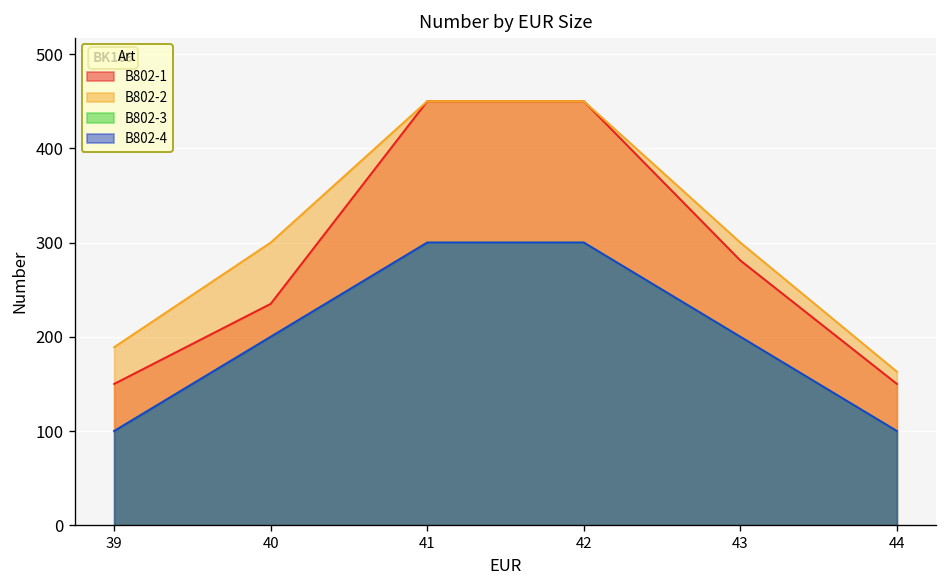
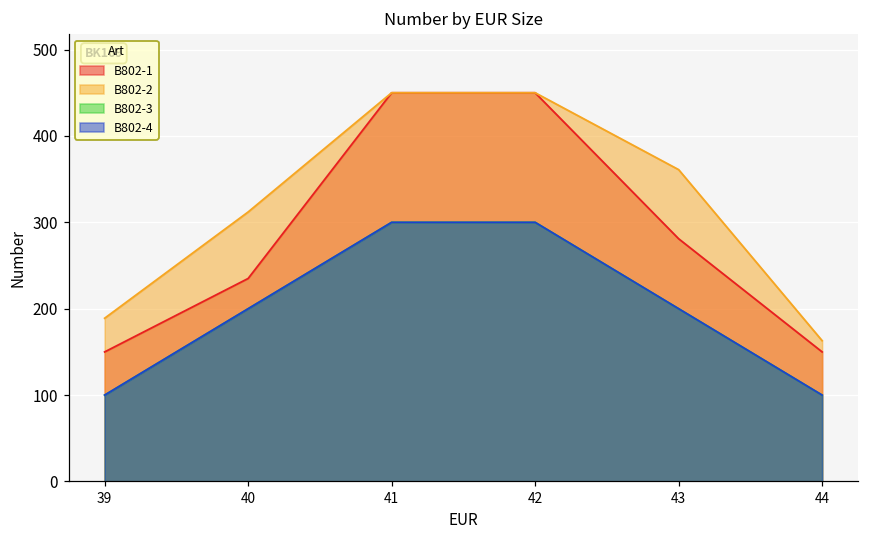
  {
    "B802-1": {
      "39": 150,
      "40": 240,
      "43": 280,
      "44": 150
    },
    "B802-2": {
      "39": 190,
-     "40": 300,
-     "43": 300,
+     "40": 310,
+     "43": 360,
      "44": 160
    },
    "B802-4": {
      "39": 100,
      "40": 200,
      "41": 300,
      "42": 300,
      "43": 200,
      "44": 100
    }
  }
